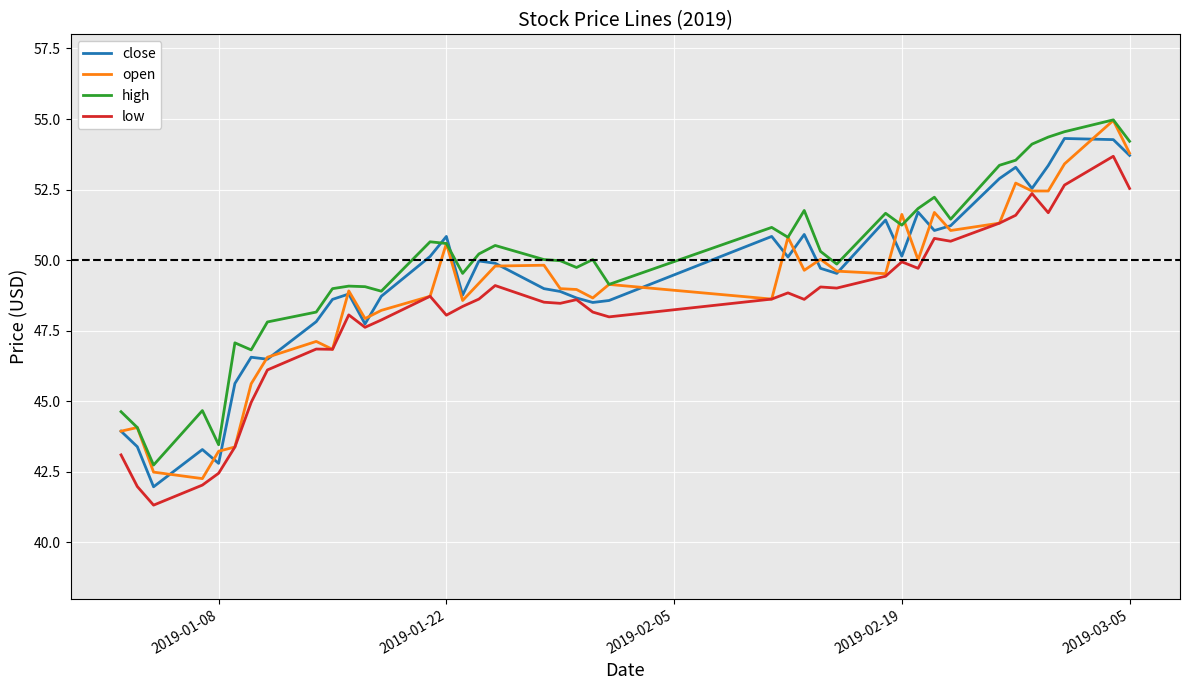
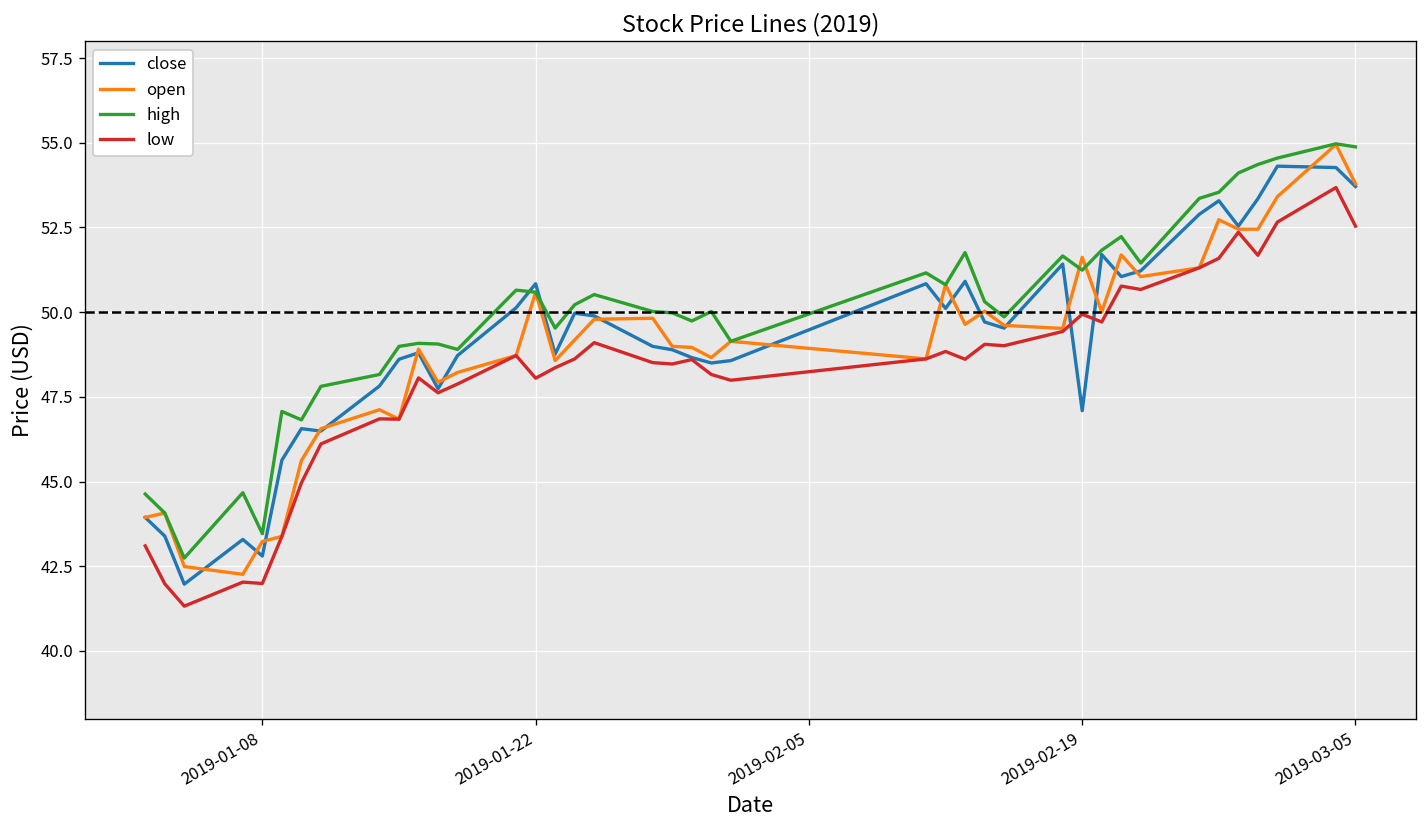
  {
    "close": {
      "2019-01-08": 42.8,
      "2019-01-22": 50.8,
-     "2019-02-19": 50.1
+     "2019-02-19": 47.1
    },
    "open": {
      "2019-01-08": 43.2,
      "2019-02-19": 51.6
    },
    "high": {
      "2019-01-08": 43.5,
      "2019-02-19": 51.2,
-     "2019-03-05": 54.2
+     "2019-03-05": 54.9
    },
    "low": {
-     "2019-01-08": 42.5,
+     "2019-01-08": 42.0,
      "2019-01-22": 48.1,
      "2019-02-19": 49.9,
      "2019-03-05": 52.5
    }
  }
